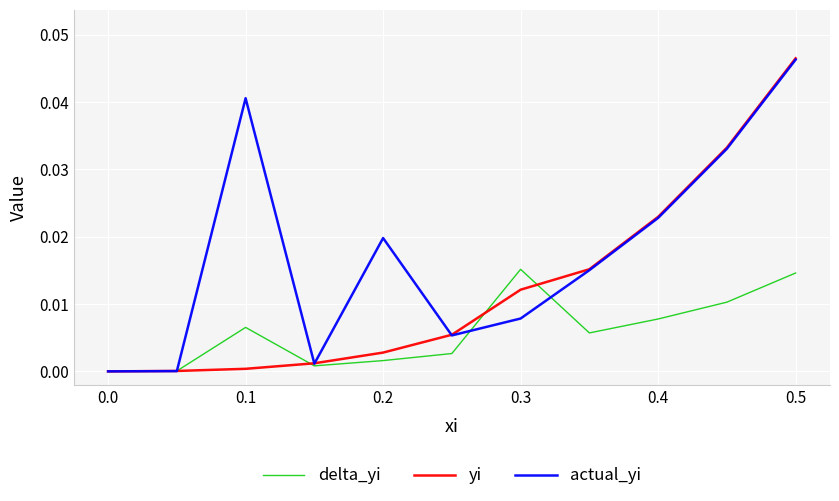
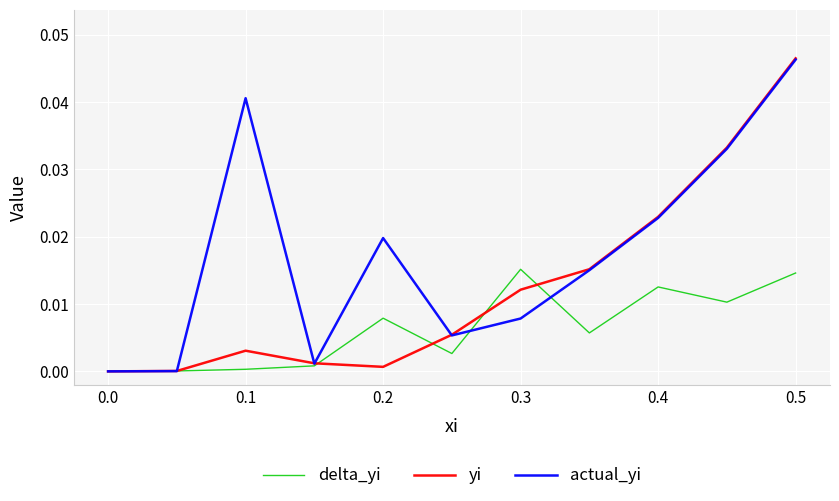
  {
    "delta_yi": {
-     "0.1": 0.007,
-     "0.2": 0.002,
+     "0.1": 0.000,
+     "0.2": 0.008,
      "0.3": 0.015,
-     "0.4": 0.008,
+     "0.4": 0.013,
      "0.5": 0.015
    },
    "yi": {
-     "0.1": 0.000,
-     "0.2": 0.003,
+     "0.1": 0.003,
+     "0.2": 0.001,
      "0.3": 0.012
    },
    "actual_yi": {
      "0.1": 0.041,
      "0.2": 0.020,
      "0.3": 0.008
    }
  }
